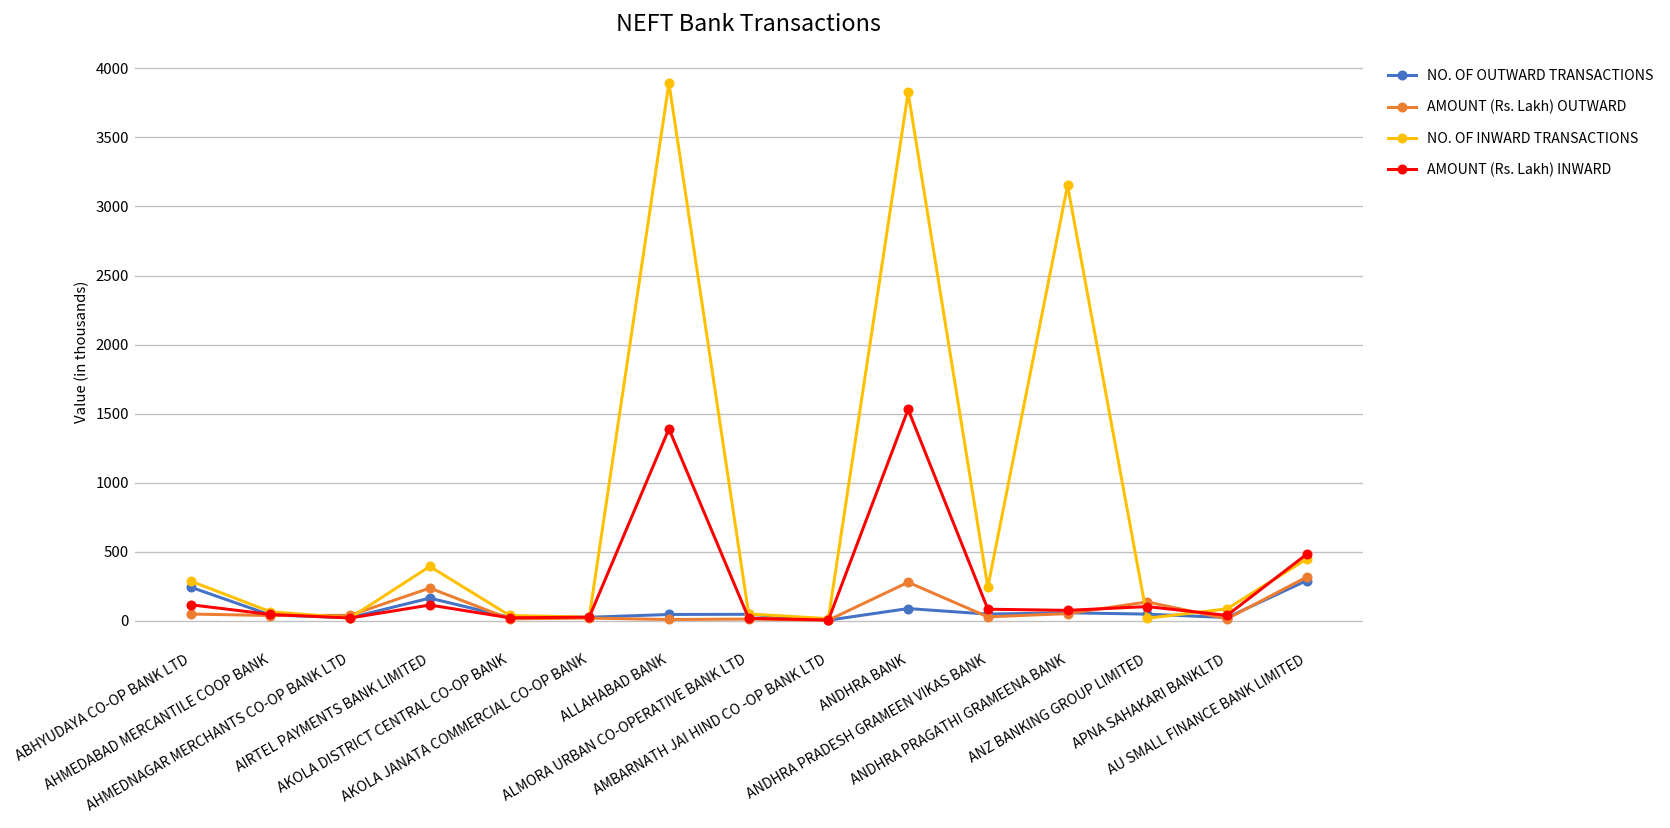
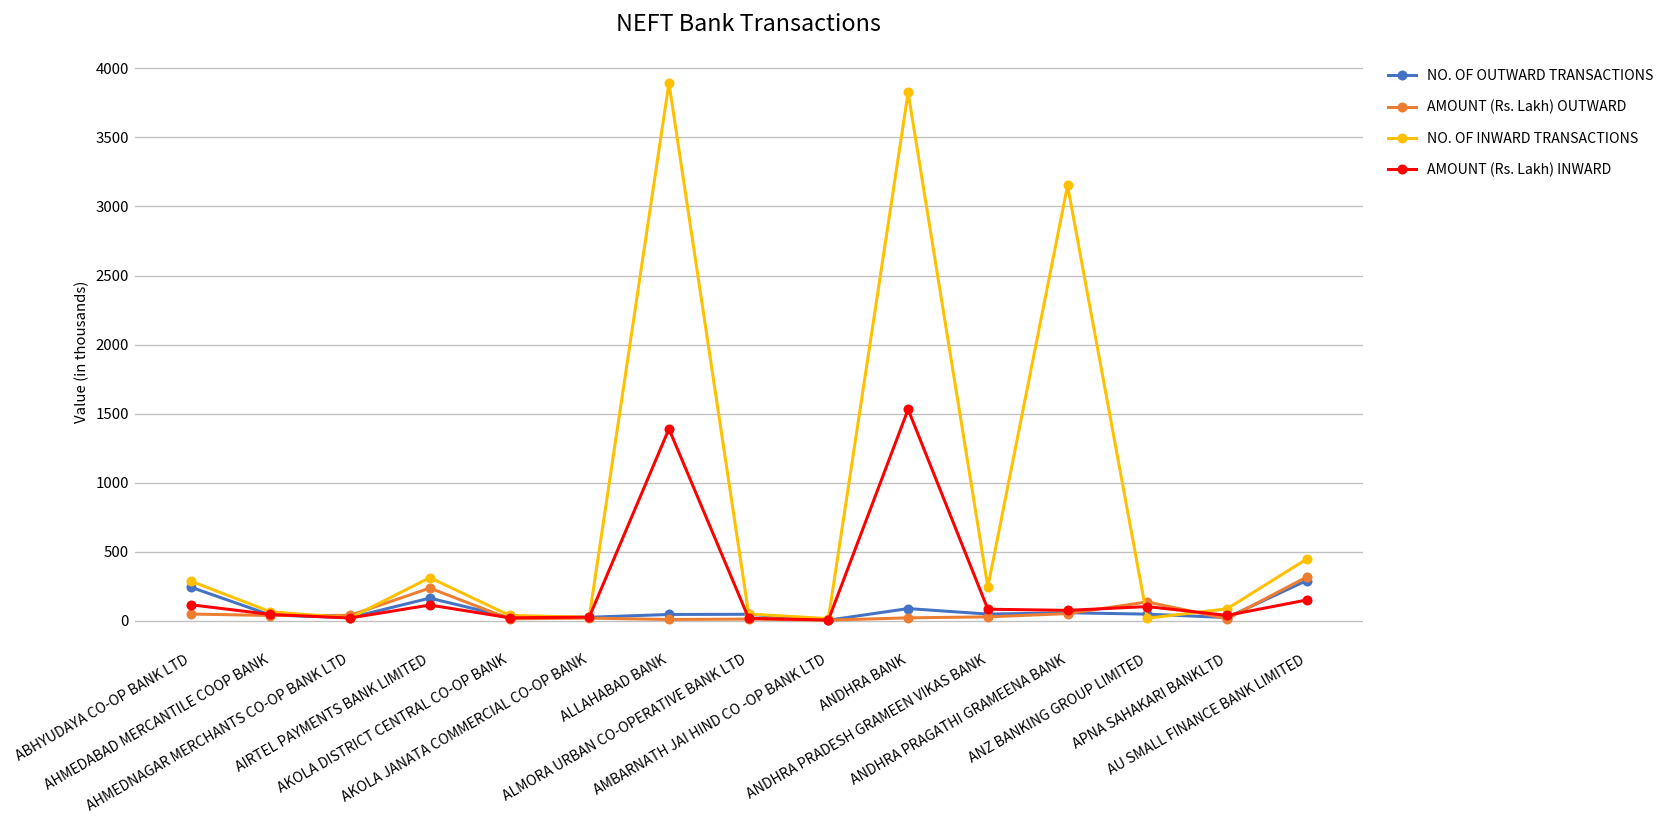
  {
    "NO. OF OUTWARD TRANSACTIONS": {
      "ABHYUDAYA CO-OP BANK LTD": 240,
      "AIRTEL PAYMENTS BANK LIMITED": 160,
      "ALLAHABAD BANK": 40,
      "ANDHRA BANK": 90,
      "ANZ BANKING GROUP LIMITED": 50,
      "AU SMALL FINANCE BANK LIMITED": 290
    },
    "AMOUNT (Rs. Lakh) OUTWARD": {
      "ABHYUDAYA CO-OP BANK LTD": 50,
      "AIRTEL PAYMENTS BANK LIMITED": 240,
      "ALLAHABAD BANK": 10,
-     "ANDHRA BANK": 280,
+     "ANDHRA BANK": 20,
      "ANZ BANKING GROUP LIMITED": 130,
      "AU SMALL FINANCE BANK LIMITED": 320
    },
    "NO. OF INWARD TRANSACTIONS": {
      "ABHYUDAYA CO-OP BANK LTD": 290,
-     "AIRTEL PAYMENTS BANK LIMITED": 390,
+     "AIRTEL PAYMENTS BANK LIMITED": 310,
      "ALLAHABAD BANK": 3890,
      "ANDHRA BANK": 3830,
      "ANDHRA PRADESH GRAMEEN VIKAS BANK": 240,
      "ANDHRA PRAGATHI GRAMEENA BANK": 3150,
      "ANZ BANKING GROUP LIMITED": 20,
      "APNA SAHAKARI BANKLTD": 80,
      "AU SMALL FINANCE BANK LIMITED": 450
    },
    "AMOUNT (Rs. Lakh) INWARD": {
      "ABHYUDAYA CO-OP BANK LTD": 110,
      "AIRTEL PAYMENTS BANK LIMITED": 110,
      "ALLAHABAD BANK": 1390,
      "ANDHRA BANK": 1530,
      "ANDHRA PRADESH GRAMEEN VIKAS BANK": 80,
      "ANZ BANKING GROUP LIMITED": 100,
-     "AU SMALL FINANCE BANK LIMITED": 480
+     "AU SMALL FINANCE BANK LIMITED": 150
    }
  }
